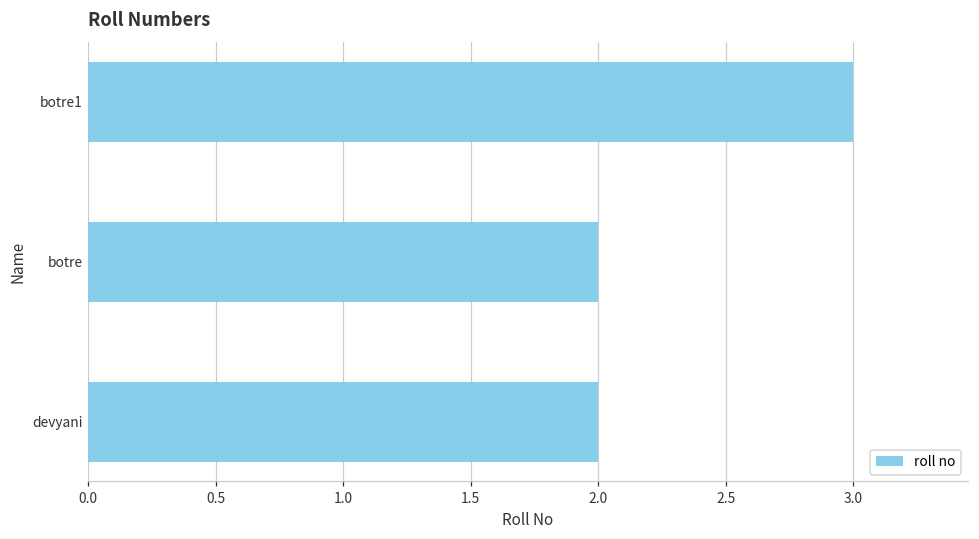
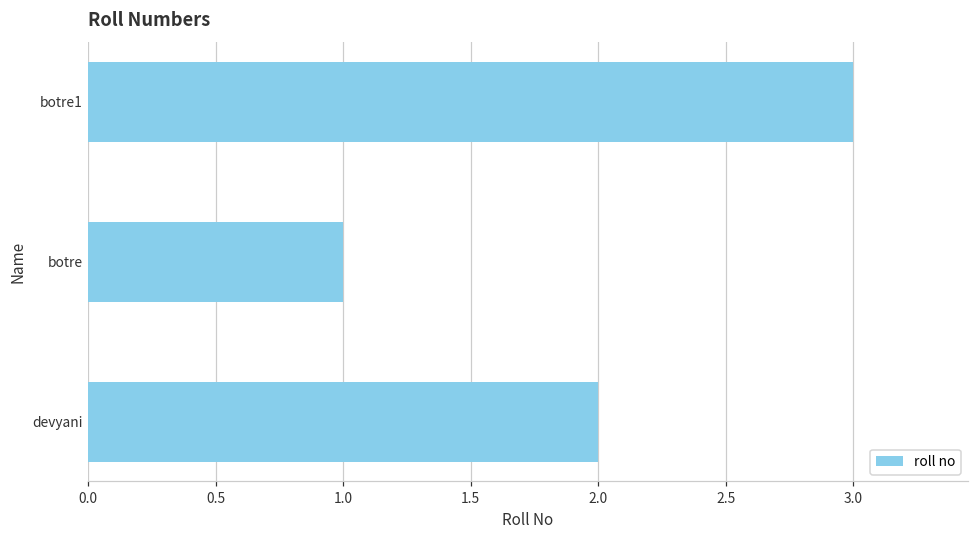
  {
    "botre1": 3,
-   "botre": 2,
+   "botre": 1,
    "devyani": 2
  }
